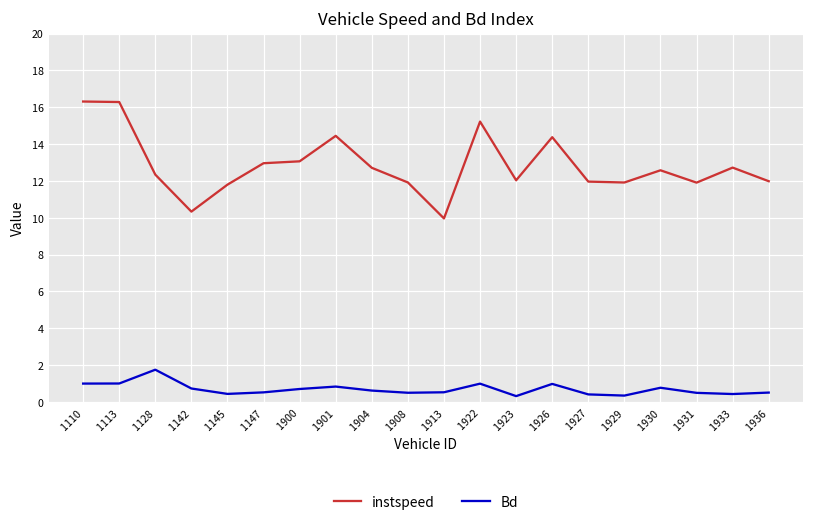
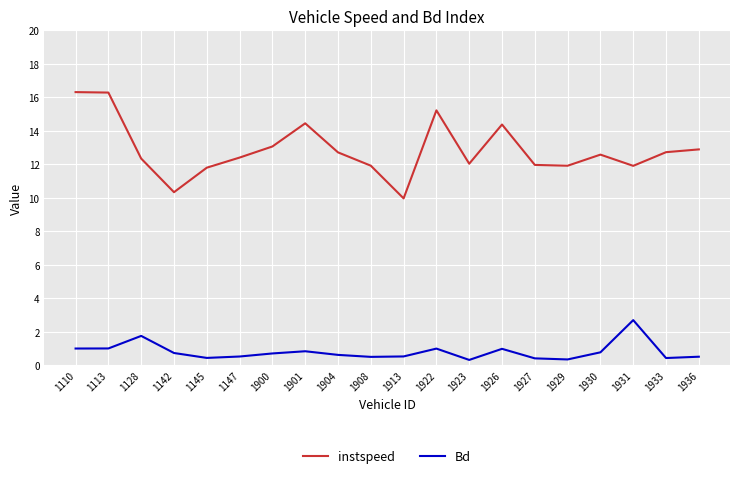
  {
    "instspeed": {
      "1110": 16.3,
      "1113": 16.3,
      "1128": 12.3,
      "1142": 10.3,
      "1145": 11.8,
-     "1147": 13.0,
+     "1147": 12.4,
      "1900": 13.1,
      "1901": 14.4,
      "1904": 12.7,
      "1908": 11.9,
      "1913": 10.0,
      "1922": 15.2,
      "1923": 12.0,
      "1926": 14.4,
      "1927": 12.0,
      "1929": 11.9,
      "1930": 12.6,
      "1931": 11.9,
      "1933": 12.7,
-     "1936": 12.0
+     "1936": 12.9
    },
    "Bd": {
      "1110": 1.0,
      "1113": 1.0,
      "1128": 1.7,
      "1142": 0.7,
      "1145": 0.4,
      "1147": 0.5,
      "1900": 0.7,
      "1901": 0.8,
      "1904": 0.6,
      "1908": 0.5,
      "1913": 0.5,
      "1922": 1.0,
      "1923": 0.3,
      "1926": 1.0,
      "1927": 0.4,
      "1929": 0.3,
      "1930": 0.8,
-     "1931": 0.5,
+     "1931": 2.7,
      "1933": 0.4,
      "1936": 0.5
    }
  }
